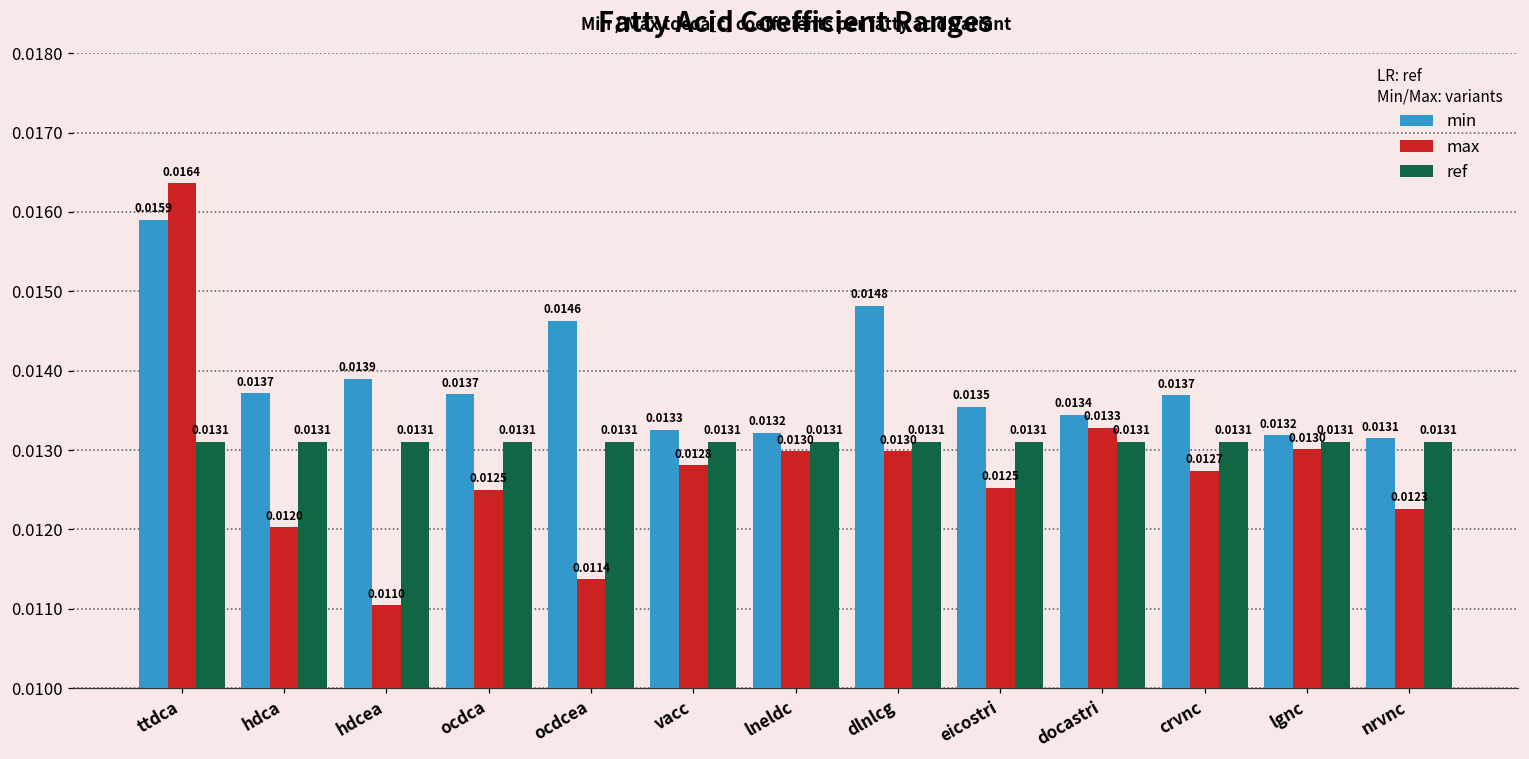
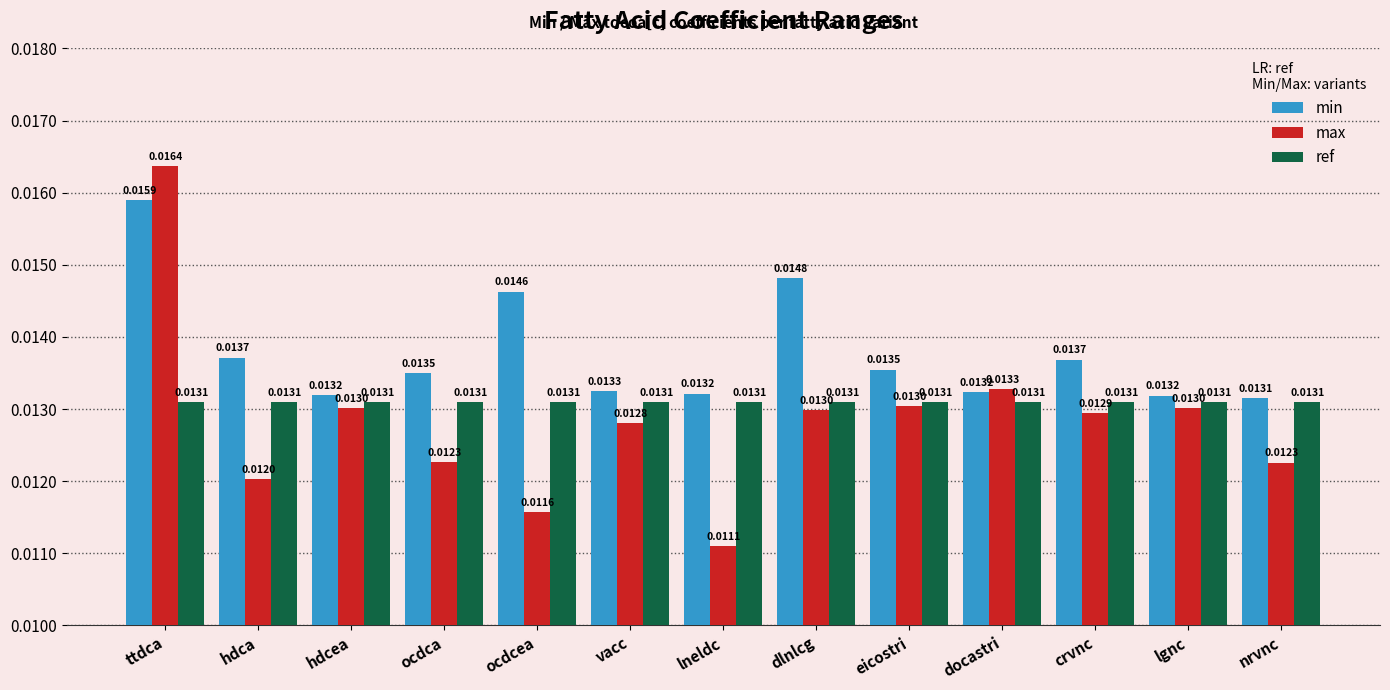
  {
    "min": {
      "ttdca": 0.0159,
      "hdca": 0.0137,
-     "hdcea": 0.0139,
-     "ocdca": 0.0137,
+     "hdcea": 0.0132,
+     "ocdca": 0.0135,
      "ocdcea": 0.0146,
      "vacc": 0.0133,
      "lneldc": 0.0132,
      "dlnlcg": 0.0148,
      "eicostri": 0.0135,
-     "docastri": 0.0134,
+     "docastri": 0.0132,
      "crvnc": 0.0137,
      "lgnc": 0.0132,
      "nrvnc": 0.0131
    },
    "max": {
      "ttdca": 0.0164,
      "hdca": 0.0120,
-     "hdcea": 0.0110,
-     "ocdca": 0.0125,
-     "ocdcea": 0.0114,
+     "hdcea": 0.0130,
+     "ocdca": 0.0123,
+     "ocdcea": 0.0116,
      "vacc": 0.0128,
-     "lneldc": 0.0130,
+     "lneldc": 0.0111,
      "dlnlcg": 0.0130,
-     "eicostri": 0.0125,
-     "crvnc": 0.0127,
+     "eicostri": 0.0130,
+     "crvnc": 0.0129,
      "lgnc": 0.0130,
      "nrvnc": 0.0123
    },
    "ref": {
      "ttdca": 0.0131,
      "hdca": 0.0131,
      "hdcea": 0.0131,
      "ocdca": 0.0131,
      "ocdcea": 0.0131,
      "vacc": 0.0131,
      "lneldc": 0.0131,
      "dlnlcg": 0.0131,
      "eicostri": 0.0131,
      "docastri": 0.0131,
      "crvnc": 0.0131,
      "lgnc": 0.0131,
      "nrvnc": 0.0131
    }
  }
